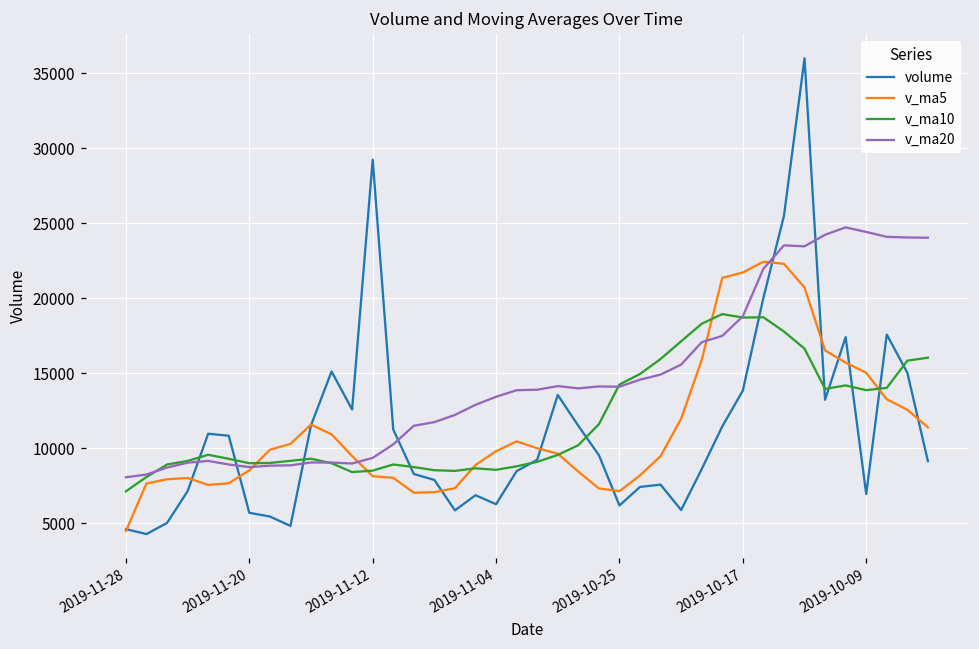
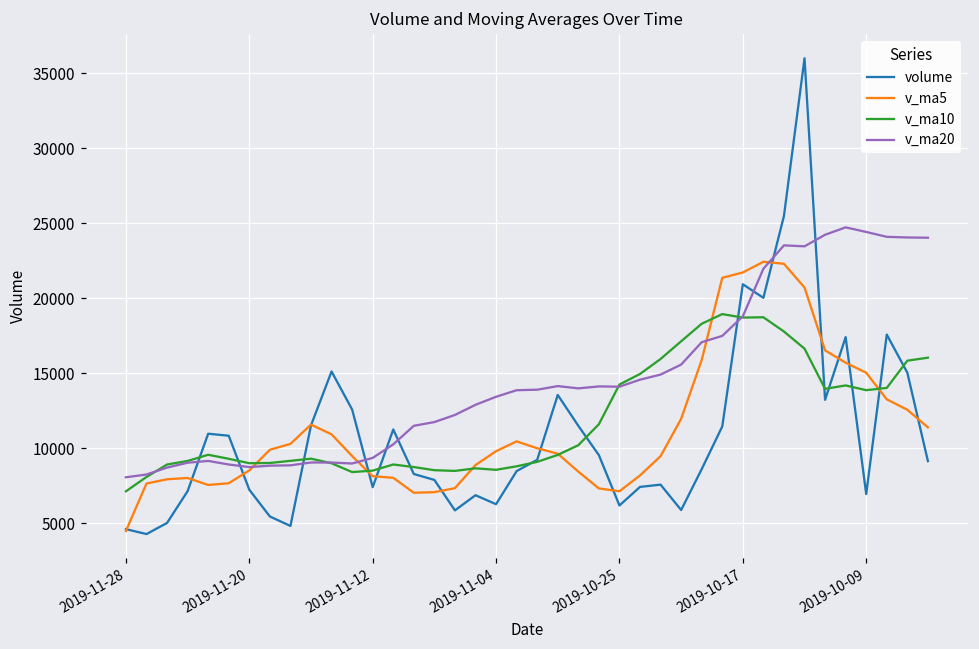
  {
    "volume": {
-     "2019-11-20": 5700,
-     "2019-11-12": 29200,
+     "2019-11-20": 7200,
+     "2019-11-12": 7400,
      "2019-11-04": 6300,
      "2019-10-25": 6200,
-     "2019-10-17": 13800,
+     "2019-10-17": 20900,
      "2019-10-09": 6900
    },
    "v_ma5": {
      "2019-11-20": 8500,
      "2019-11-12": 8100,
      "2019-11-04": 9800,
      "2019-10-25": 7100,
      "2019-10-17": 21700,
      "2019-10-09": 15000
    },
    "v_ma10": {
      "2019-11-28": 7100,
      "2019-11-20": 9000,
      "2019-11-12": 8500,
      "2019-11-04": 8600,
      "2019-10-09": 13900
    },
    "v_ma20": {
      "2019-11-28": 8100,
      "2019-11-20": 8700,
      "2019-11-12": 9400,
      "2019-11-04": 13400,
      "2019-10-09": 24400
    }
  }
